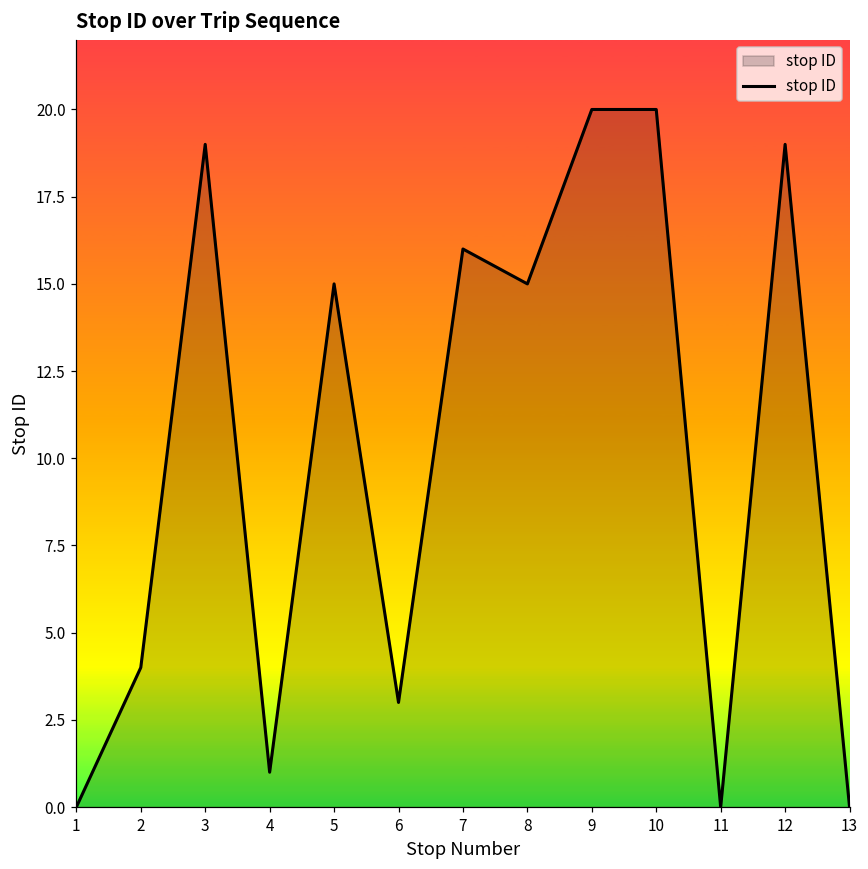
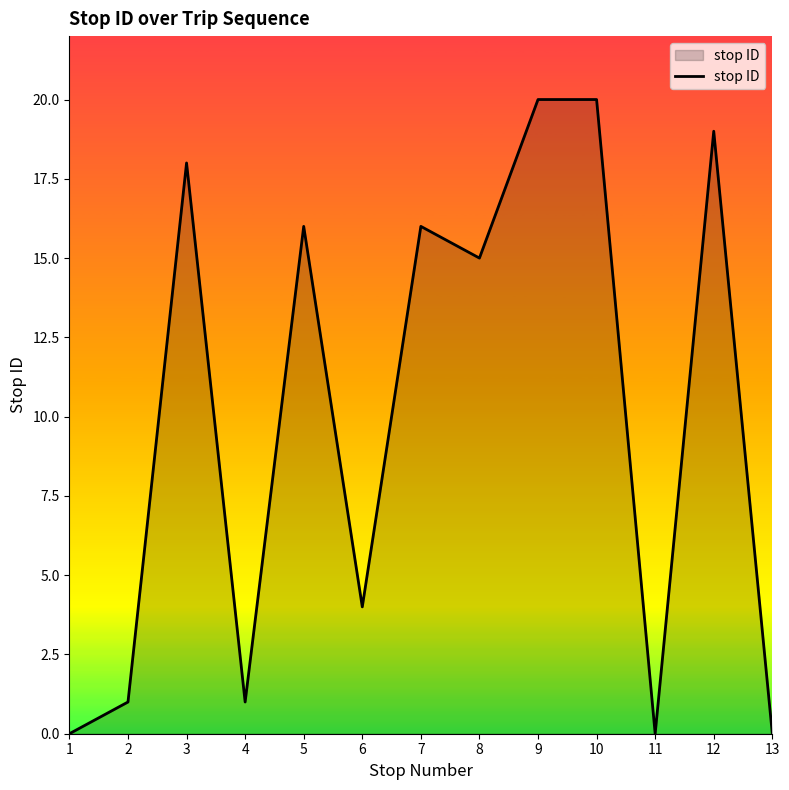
  {
    "1": 0,
-   "2": 4,
-   "3": 19,
+   "2": 1,
+   "3": 18,
    "4": 1,
-   "5": 15,
-   "6": 3,
+   "5": 16,
+   "6": 4,
    "7": 16,
    "8": 15,
    "9": 20,
    "10": 20,
    "11": 0,
    "12": 19,
    "13": 0
  }
